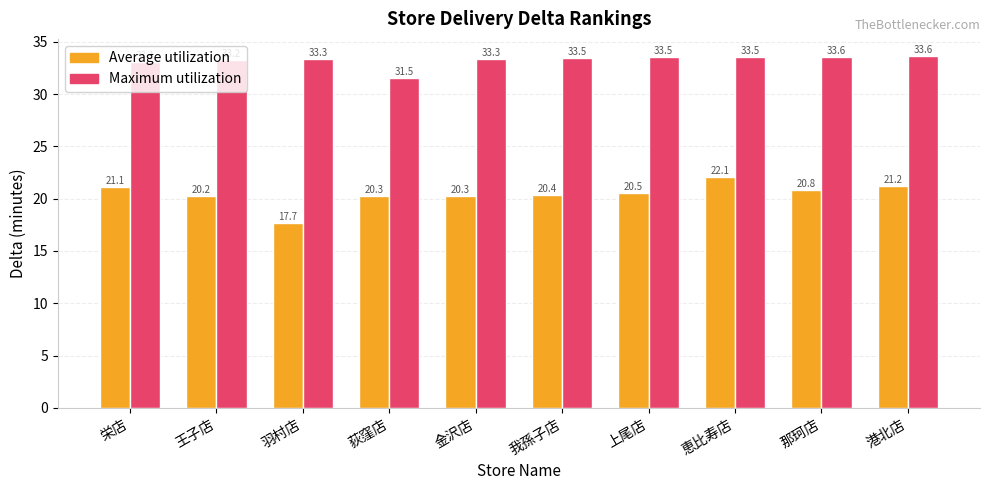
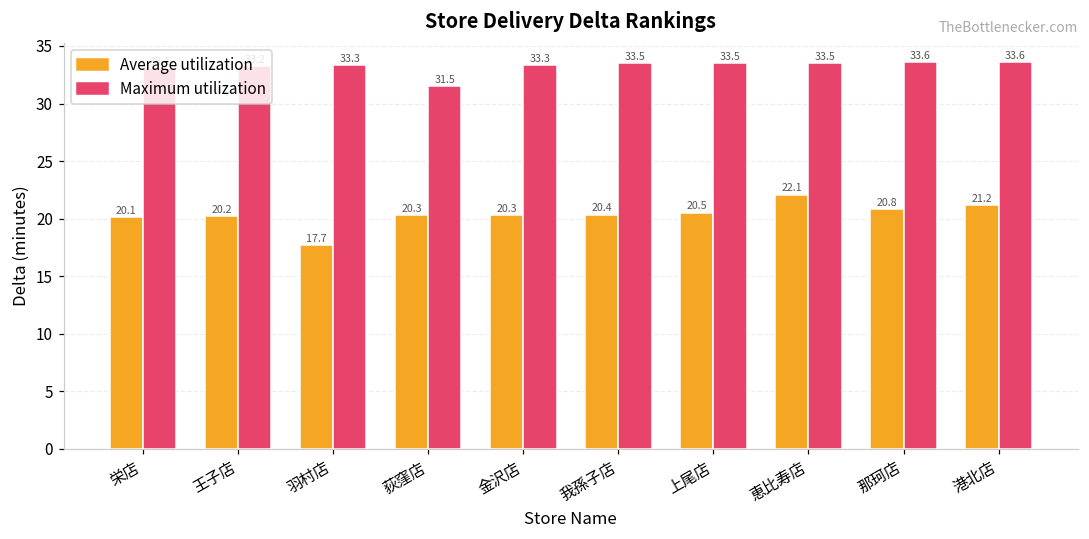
  {
    "Average utilization": {
-     "栄店": 21.1,
+     "栄店": 20.1,
      "王子店": 20.2,
      "羽村店": 17.7,
      "荻窪店": 20.3,
      "金沢店": 20.3,
      "我孫子店": 20.4,
      "上尾店": 20.5,
      "恵比寿店": 22.1,
      "那珂店": 20.8,
      "港北店": 21.2
    },
    "Maximum utilization": {
      "羽村店": 33.3,
      "荻窪店": 31.5,
      "金沢店": 33.3,
      "我孫子店": 33.5,
      "上尾店": 33.5,
      "恵比寿店": 33.5,
      "那珂店": 33.6,
      "港北店": 33.6
    }
  }
